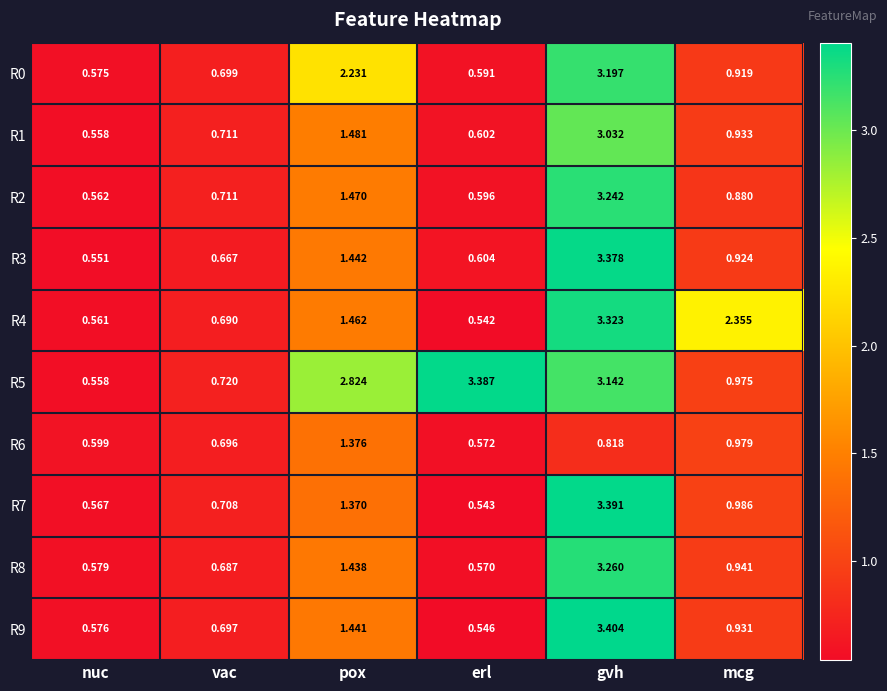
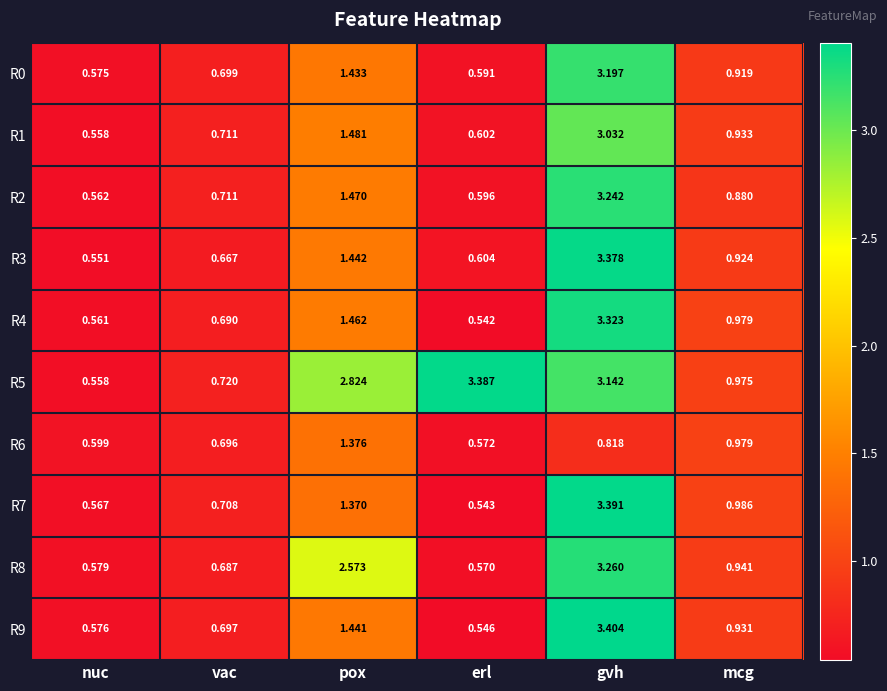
  {
    "R0": {
      "nuc": 0.575,
      "vac": 0.699,
-     "pox": 2.231,
+     "pox": 1.433,
      "erl": 0.591,
      "gvh": 3.197,
      "mcg": 0.919
    },
    "R1": {
      "nuc": 0.558,
      "vac": 0.711,
      "pox": 1.481,
      "erl": 0.602,
      "gvh": 3.032,
      "mcg": 0.933
    },
    "R2": {
      "nuc": 0.562,
      "vac": 0.711,
      "pox": 1.470,
      "erl": 0.596,
      "gvh": 3.242,
      "mcg": 0.880
    },
    "R3": {
      "nuc": 0.551,
      "vac": 0.667,
      "pox": 1.442,
      "erl": 0.604,
      "gvh": 3.378,
      "mcg": 0.924
    },
    "R4": {
      "nuc": 0.561,
      "vac": 0.690,
      "pox": 1.462,
      "erl": 0.542,
      "gvh": 3.323,
-     "mcg": 2.355
+     "mcg": 0.979
    },
    "R5": {
      "nuc": 0.558,
      "vac": 0.720,
      "pox": 2.824,
      "erl": 3.387,
      "gvh": 3.142,
      "mcg": 0.975
    },
    "R6": {
      "nuc": 0.599,
      "vac": 0.696,
      "pox": 1.376,
      "erl": 0.572,
      "gvh": 0.818,
      "mcg": 0.979
    },
    "R7": {
      "nuc": 0.567,
      "vac": 0.708,
      "pox": 1.370,
      "erl": 0.543,
      "gvh": 3.391,
      "mcg": 0.986
    },
    "R8": {
      "nuc": 0.579,
      "vac": 0.687,
-     "pox": 1.438,
+     "pox": 2.573,
      "erl": 0.570,
      "gvh": 3.260,
      "mcg": 0.941
    },
    "R9": {
      "nuc": 0.576,
      "vac": 0.697,
      "pox": 1.441,
      "erl": 0.546,
      "gvh": 3.404,
      "mcg": 0.931
    }
  }
